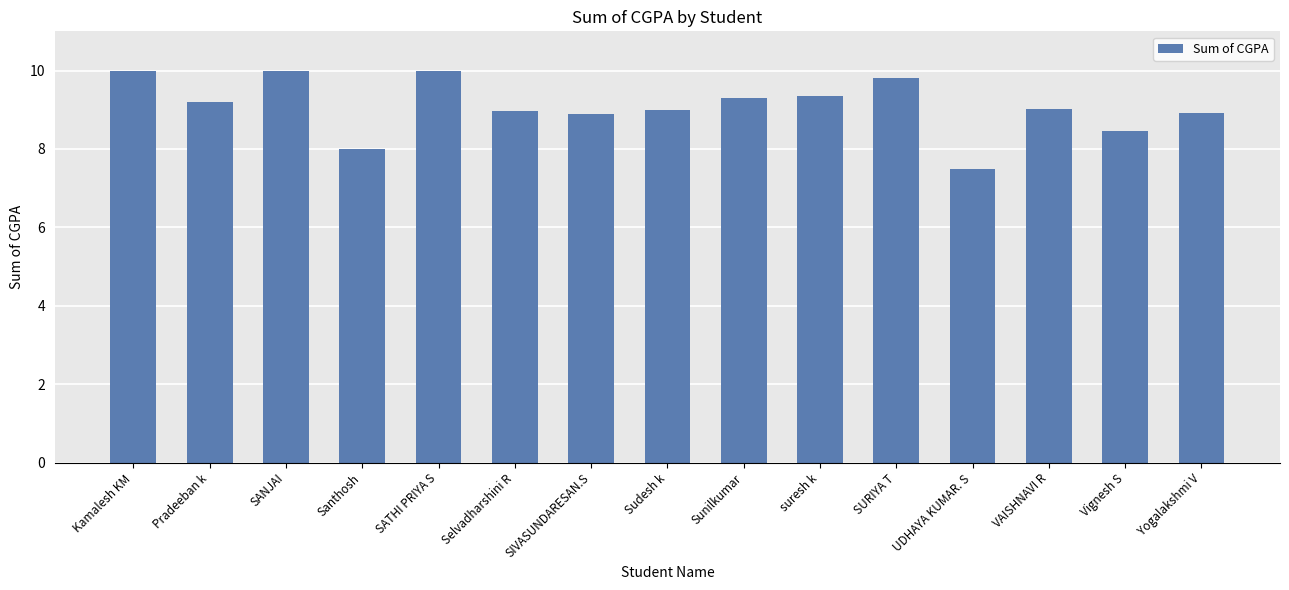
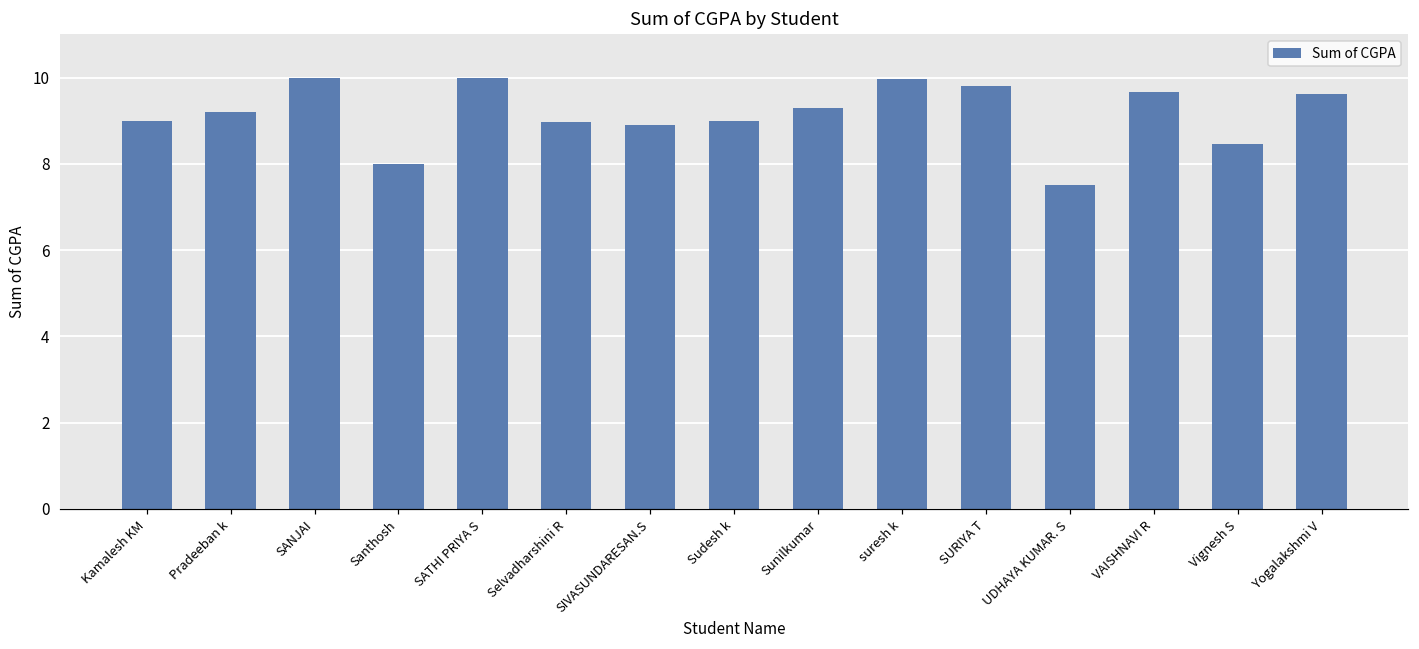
  {
-   "Kamalesh KM": 10,
+   "Kamalesh KM": 9,
    "Pradeeban k": 9.2,
    "SANJAI": 10.0,
    "Santhosh": 8.0,
    "SATHI PRIYA S": 10.0,
    "Selvadharshini R": 9.0,
    "SIVASUNDARESAN.S": 8.9,
    "Sudesh k": 9.0,
    "Sunilkumar": 9.3,
-   "suresh k": 9.4,
+   "suresh k": 10.0,
    "SURIYA T": 9.8,
    "UDHAYA KUMAR. S": 7.5,
-   "VAISHNAVI R": 9.0,
+   "VAISHNAVI R": 9.7,
    "Vignesh S": 8.5,
-   "Yogalakshmi V": 8.9
+   "Yogalakshmi V": 9.6
  }
